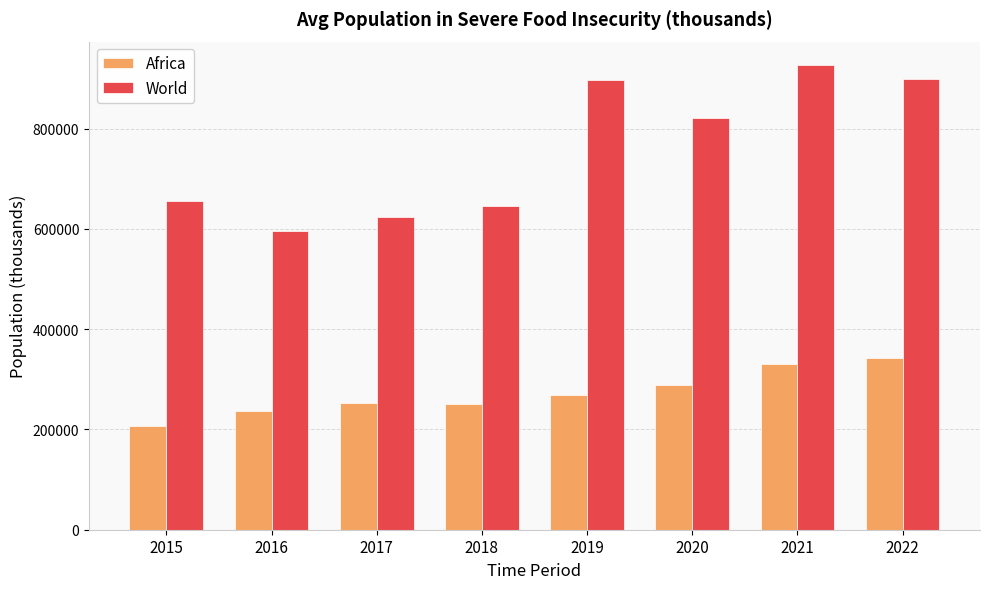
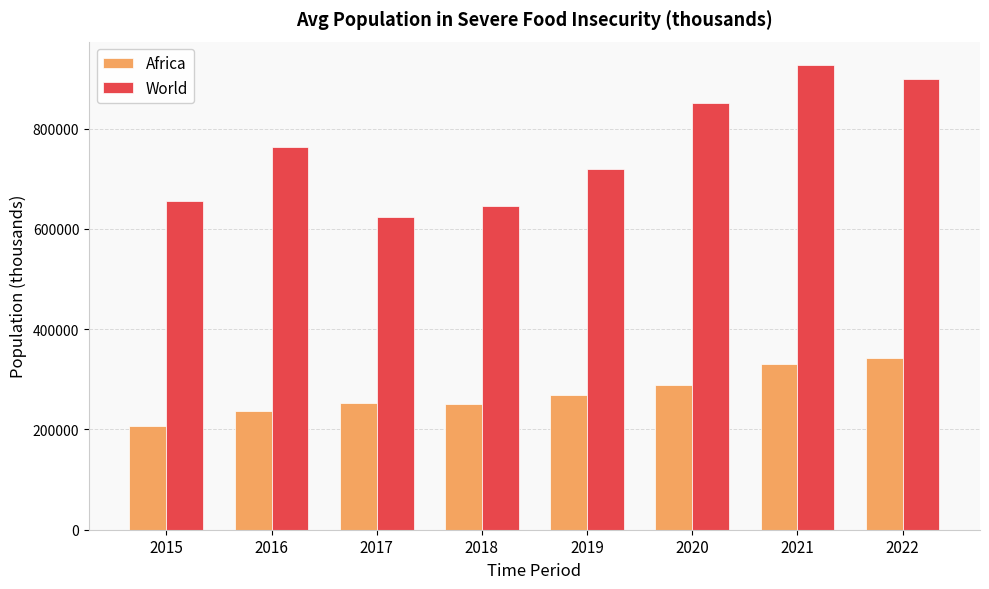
  {
    "Africa": {
      "2015": 210000,
      "2016": 240000,
      "2017": 250000,
      "2018": 250000,
      "2019": 270000,
      "2020": 290000,
      "2021": 330000,
      "2022": 340000
    },
    "World": {
      "2015": 660000,
-     "2016": 590000,
+     "2016": 760000,
      "2017": 620000,
      "2018": 650000,
-     "2019": 900000,
-     "2020": 820000,
+     "2019": 720000,
+     "2020": 850000,
      "2021": 930000,
      "2022": 900000
    }
  }
